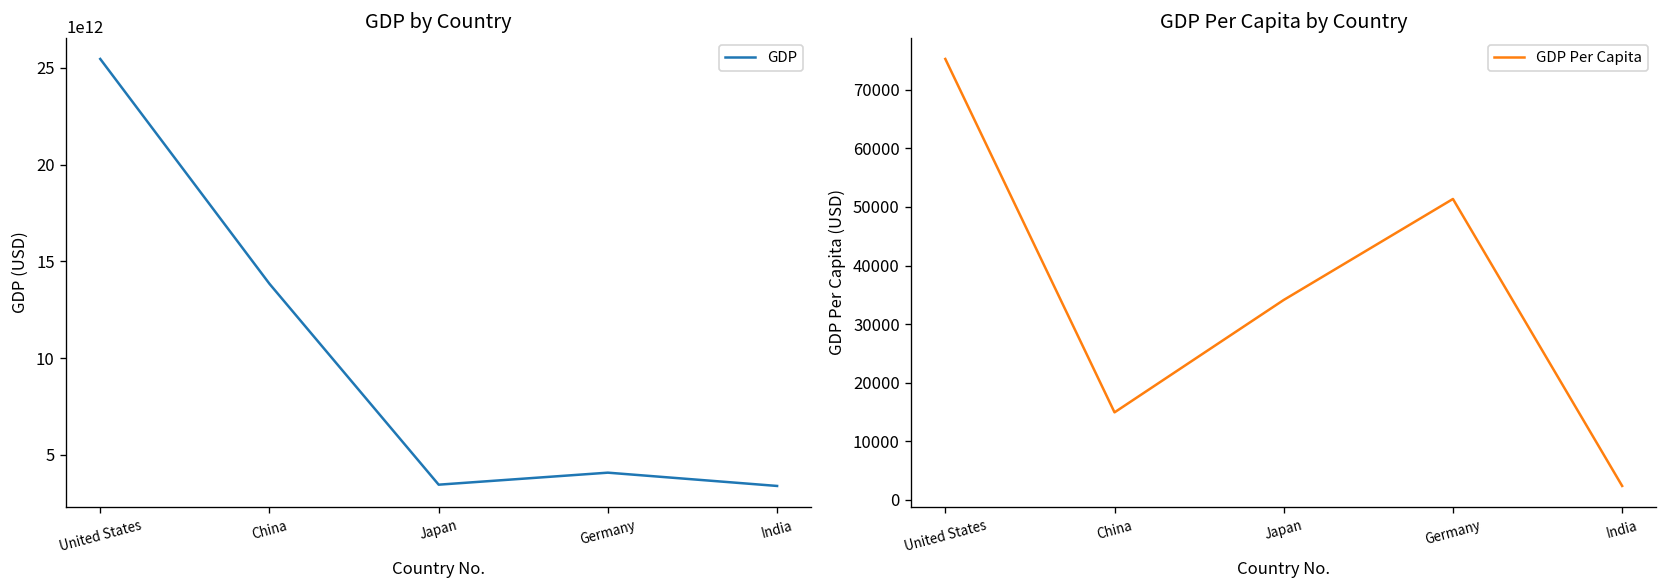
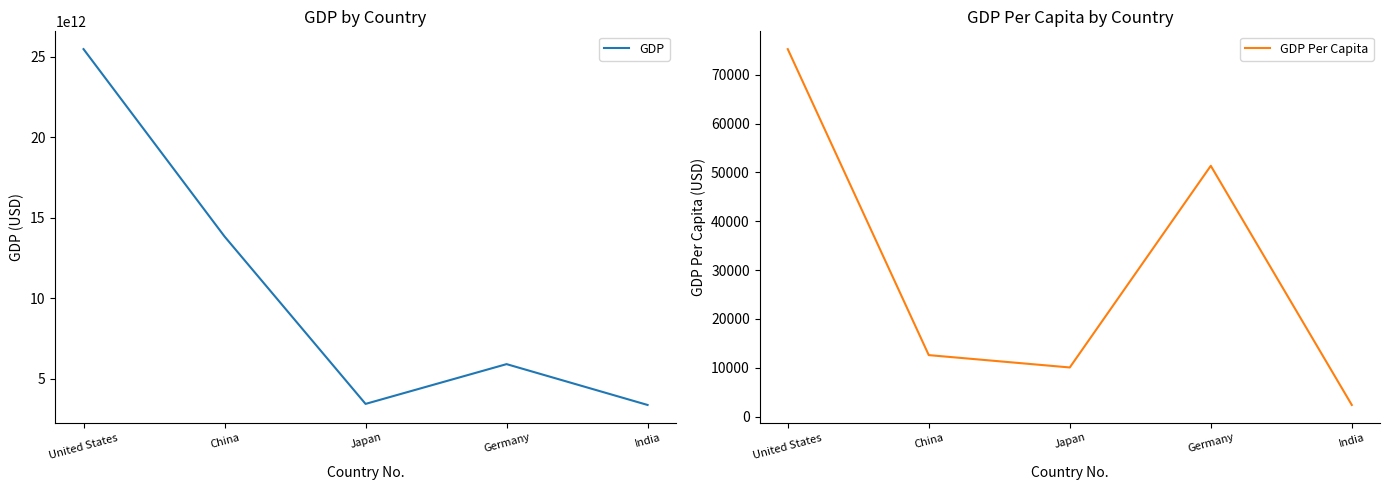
  {
    "GDP by Country": {
      "United States": 25500000000000,
      "China": 13800000000000,
      "Japan": 3500000000000,
-     "Germany": 4100000000000,
+     "Germany": 5900000000000,
      "India": 3400000000000
    },
    "GDP Per Capita by Country": {
      "United States": 75000,
-     "China": 15000,
-     "Japan": 34000,
+     "China": 13000,
+     "Japan": 10000,
      "Germany": 51000,
      "India": 2000
    }
  }
